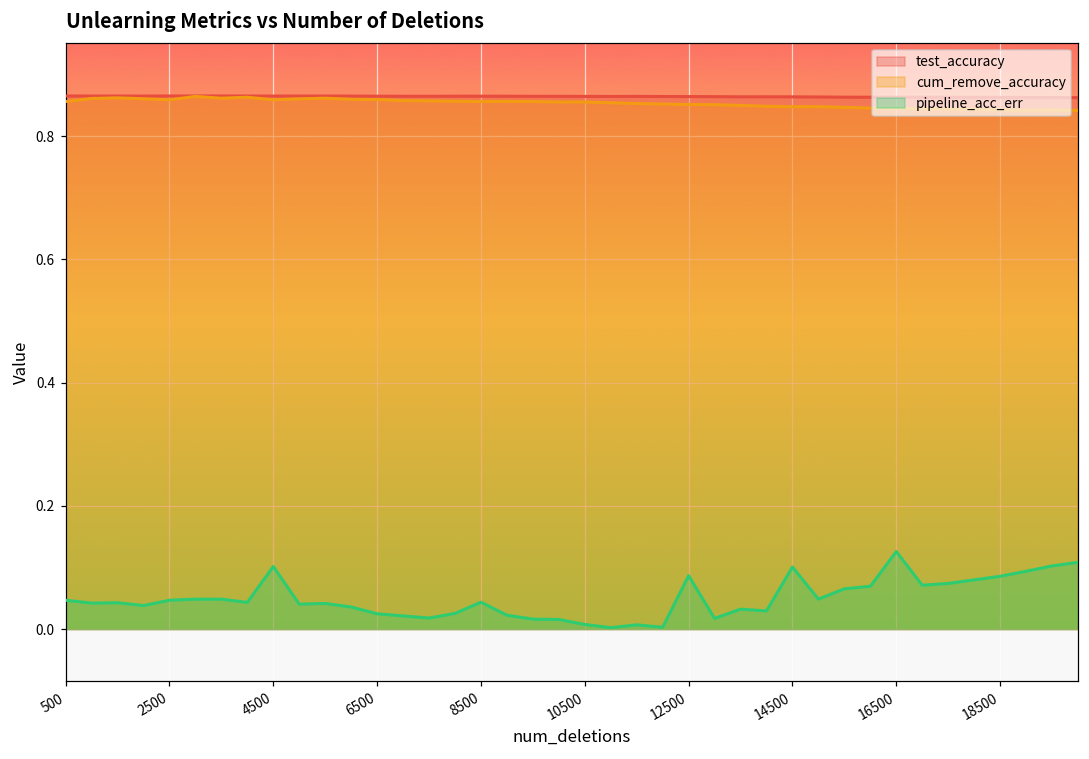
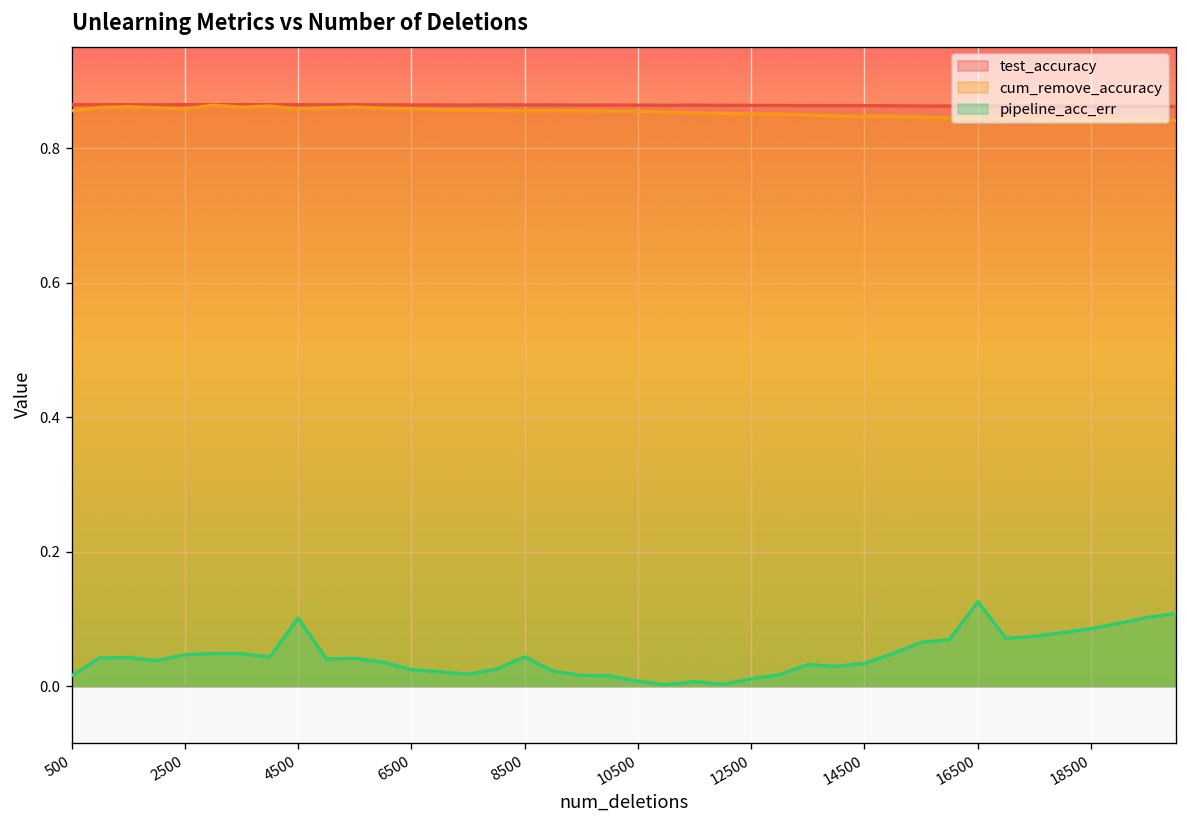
  {
    "pipeline_acc_err": {
-     "500": 0.05,
+     "500": 0.02,
      "2500": 0.05,
      "4500": 0.10,
      "6500": 0.02,
      "8500": 0.04,
      "10500": 0.01,
-     "12500": 0.09,
-     "14500": 0.10,
+     "12500": 0.01,
+     "14500": 0.03,
      "16500": 0.13,
      "18500": 0.09
    }
  }
